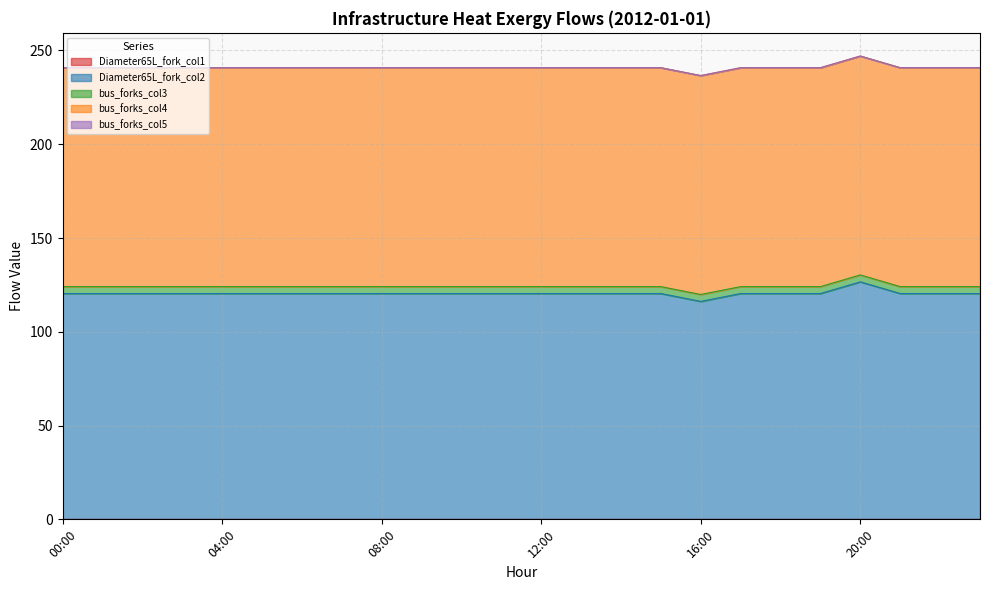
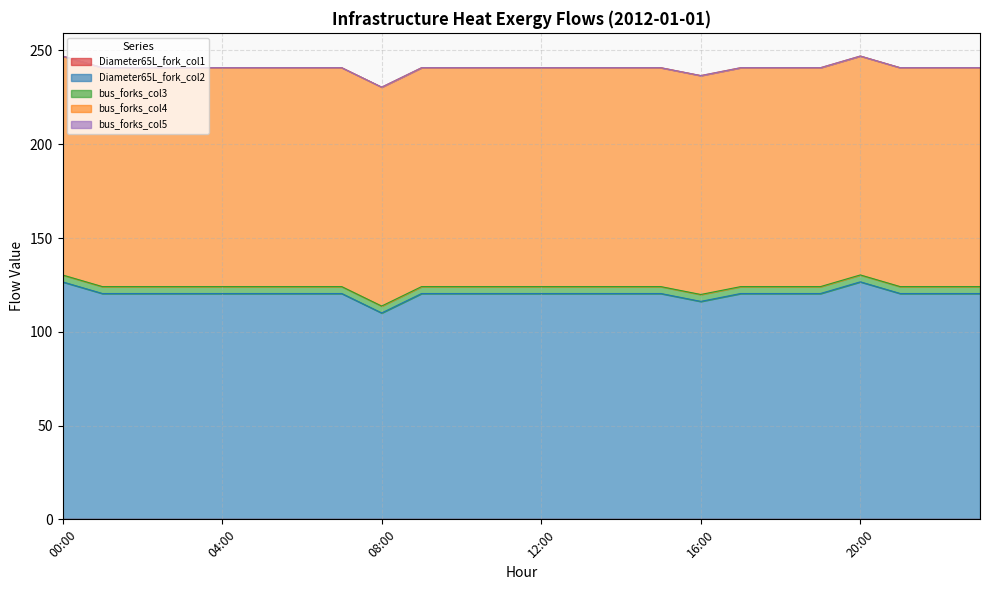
  {
    "Diameter65L_fork_col1": {
      "00:00": 0,
      "04:00": 0,
      "08:00": 0,
      "12:00": 0,
      "16:00": 0,
      "20:00": 0
    },
    "Diameter65L_fork_col2": {
-     "00:00": 120,
+     "00:00": 127,
      "04:00": 120,
-     "08:00": 120,
+     "08:00": 110,
      "12:00": 120,
      "16:00": 116,
      "20:00": 127
    },
    "bus_forks_col3": {
      "00:00": 4,
      "04:00": 4,
      "08:00": 4,
      "12:00": 4,
      "16:00": 4,
      "20:00": 4
    }
  }
